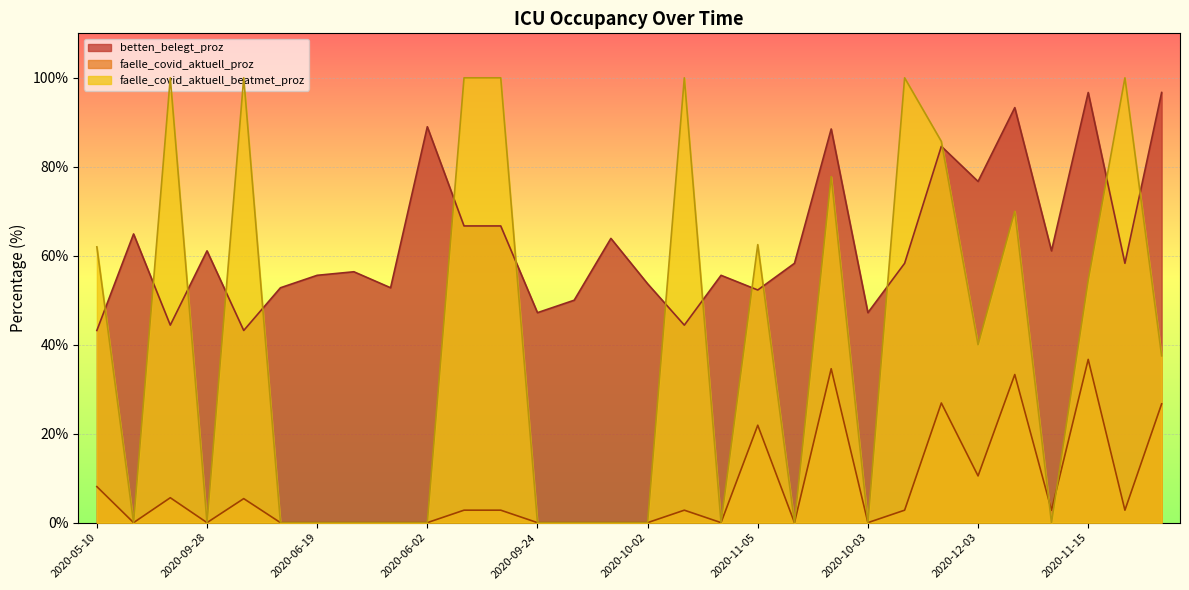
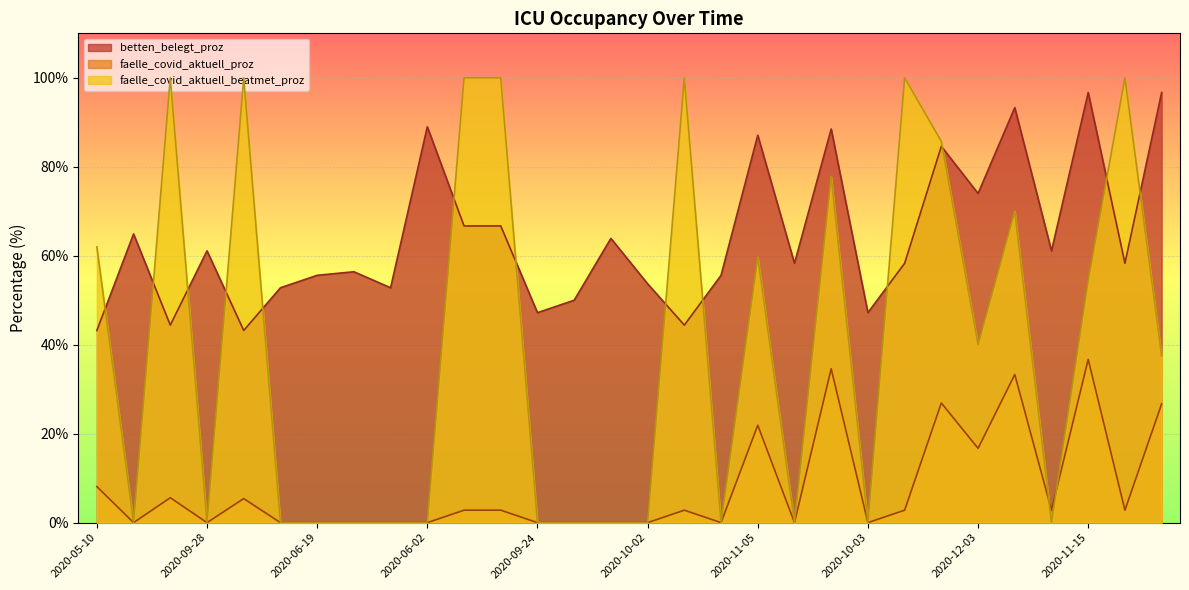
  {
    "betten_belegt_proz": {
      "2020-05-10": "43%",
      "2020-09-28": "61%",
      "2020-06-19": "56%",
      "2020-06-02": "89%",
      "2020-09-24": "47%",
      "2020-10-02": "54%",
-     "2020-11-05": "52%",
+     "2020-11-05": "87%",
      "2020-10-03": "47%",
-     "2020-12-03": "77%",
+     "2020-12-03": "74%",
      "2020-11-15": "97%"
    },
    "faelle_covid_aktuell_proz": {
      "2020-05-10": "8%",
      "2020-11-05": "22%",
-     "2020-12-03": "11%",
+     "2020-12-03": "17%",
      "2020-11-15": "37%"
    },
    "faelle_covid_aktuell_beatmet_proz": {
      "2020-05-10": "62%",
-     "2020-11-05": "63%",
+     "2020-11-05": "60%",
      "2020-12-03": "40%",
      "2020-11-15": "55%"
    }
  }
